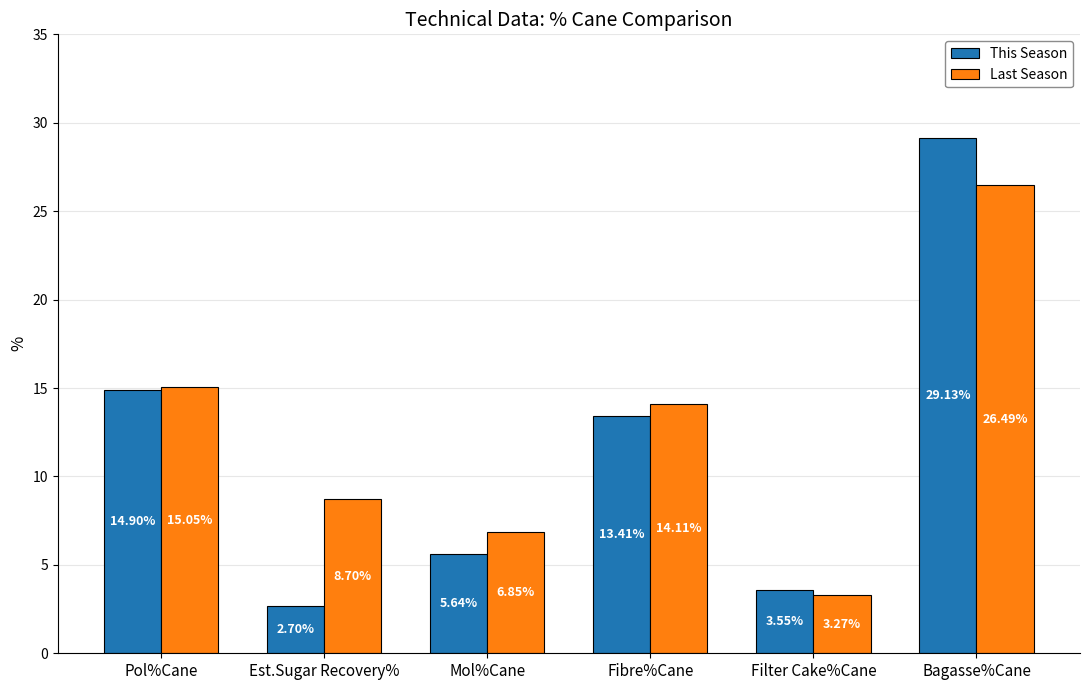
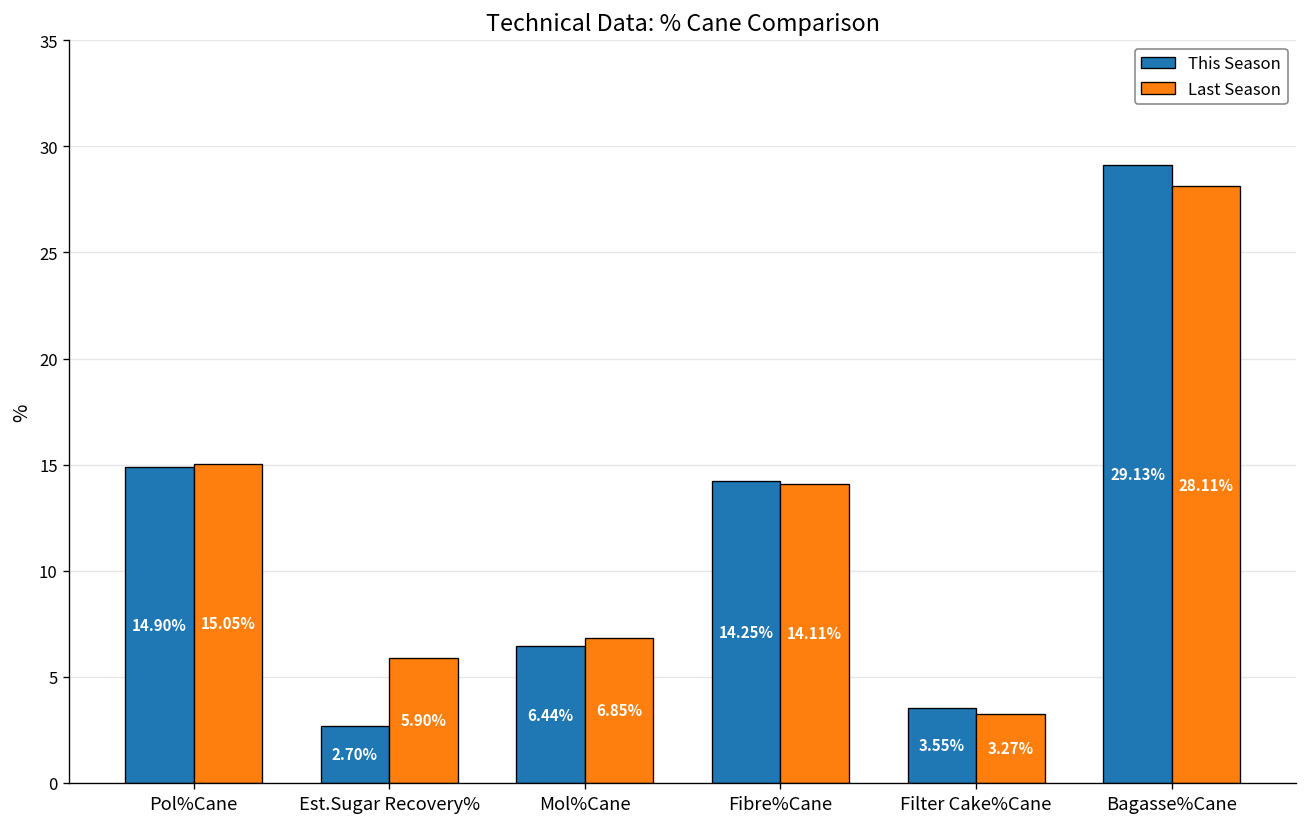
  {
    "This Season": {
      "Pol%Cane": "14.90%",
      "Est.Sugar Recovery%": "2.70%",
-     "Mol%Cane": "5.64%",
-     "Fibre%Cane": "13.41%",
+     "Mol%Cane": "6.44%",
+     "Fibre%Cane": "14.25%",
      "Filter Cake%Cane": "3.55%",
      "Bagasse%Cane": "29.13%"
    },
    "Last Season": {
      "Pol%Cane": "15.05%",
-     "Est.Sugar Recovery%": "8.70%",
+     "Est.Sugar Recovery%": "5.90%",
      "Mol%Cane": "6.85%",
      "Fibre%Cane": "14.11%",
      "Filter Cake%Cane": "3.27%",
-     "Bagasse%Cane": "26.49%"
+     "Bagasse%Cane": "28.11%"
    }
  }
